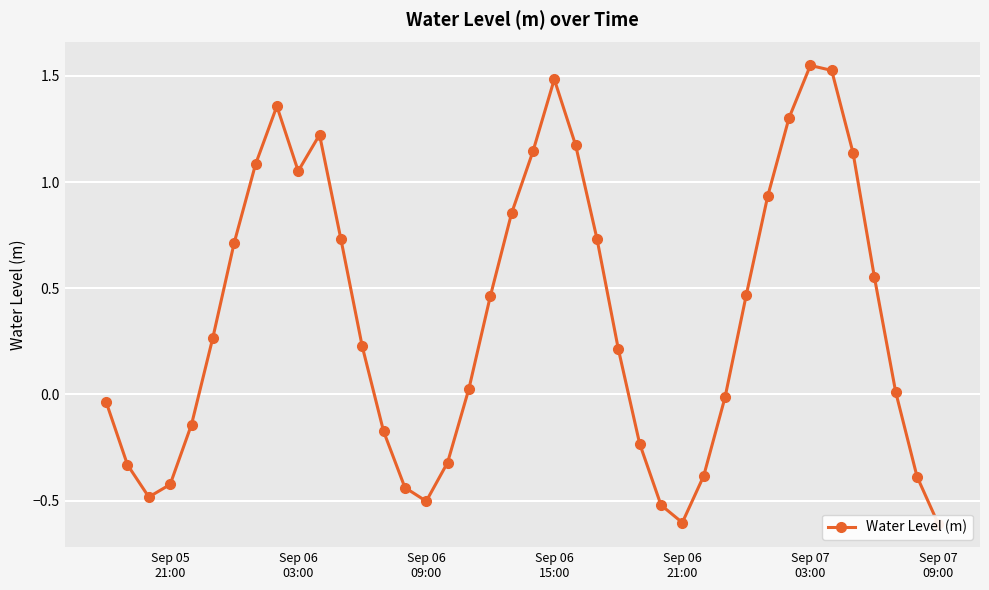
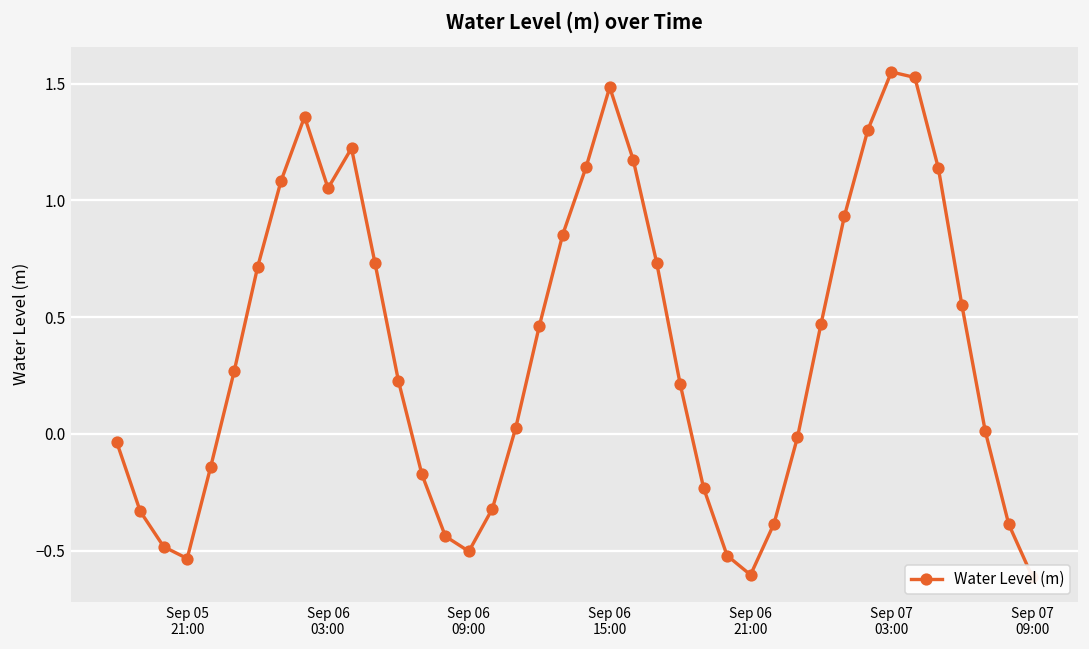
  {
-   "Sep 05 21:00": -0.42,
+   "Sep 05 21:00": -0.53,
    "Sep 06 03:00": 1.05,
    "Sep 06 09:00": -0.50,
    "Sep 06 15:00": 1.48,
    "Sep 06 21:00": -0.60,
    "Sep 07 03:00": 1.55
  }
